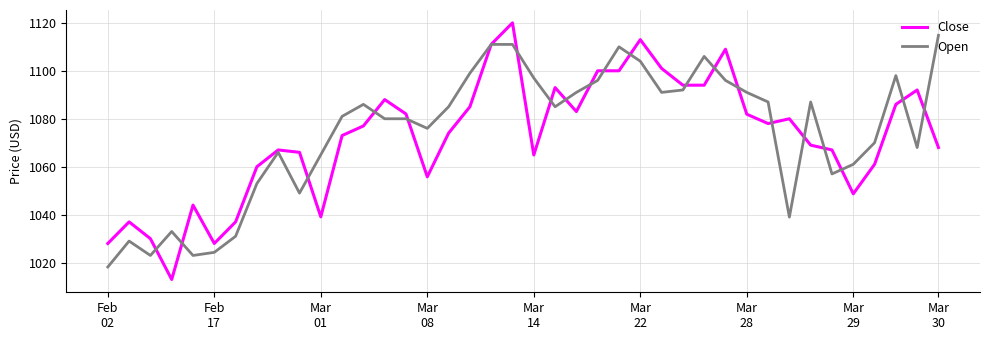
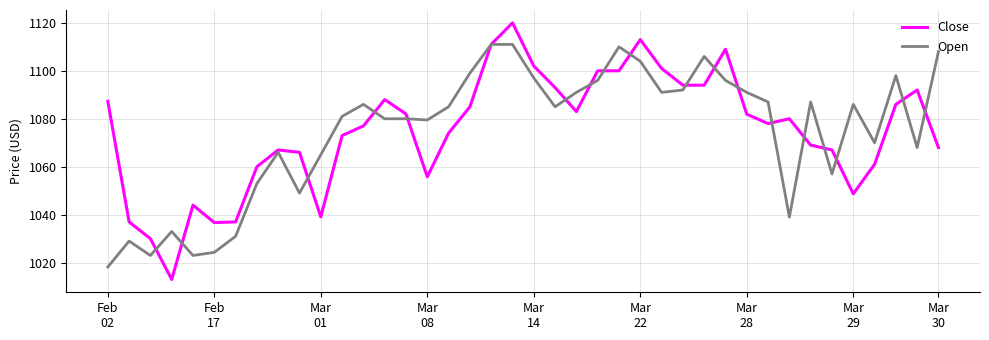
  {
    "Close": {
-     "Feb 02": 1028,
-     "Feb 17": 1028,
+     "Feb 02": 1087,
+     "Feb 17": 1037,
      "Mar 01": 1039,
      "Mar 08": 1056,
-     "Mar 14": 1065,
+     "Mar 14": 1102,
      "Mar 22": 1113,
      "Mar 28": 1082,
      "Mar 29": 1049,
      "Mar 30": 1068
    },
    "Open": {
      "Feb 02": 1018,
      "Feb 17": 1024,
      "Mar 01": 1065,
-     "Mar 08": 1076,
+     "Mar 08": 1080,
      "Mar 14": 1097,
      "Mar 22": 1104,
      "Mar 28": 1091,
-     "Mar 29": 1061,
-     "Mar 30": 1115
+     "Mar 29": 1086,
+     "Mar 30": 1108
    }
  }
